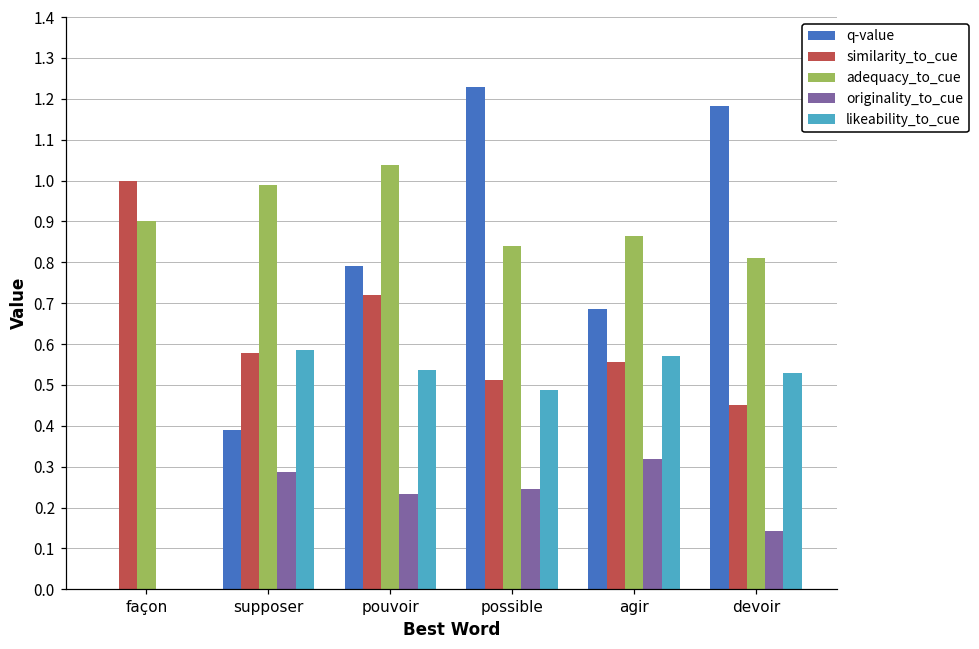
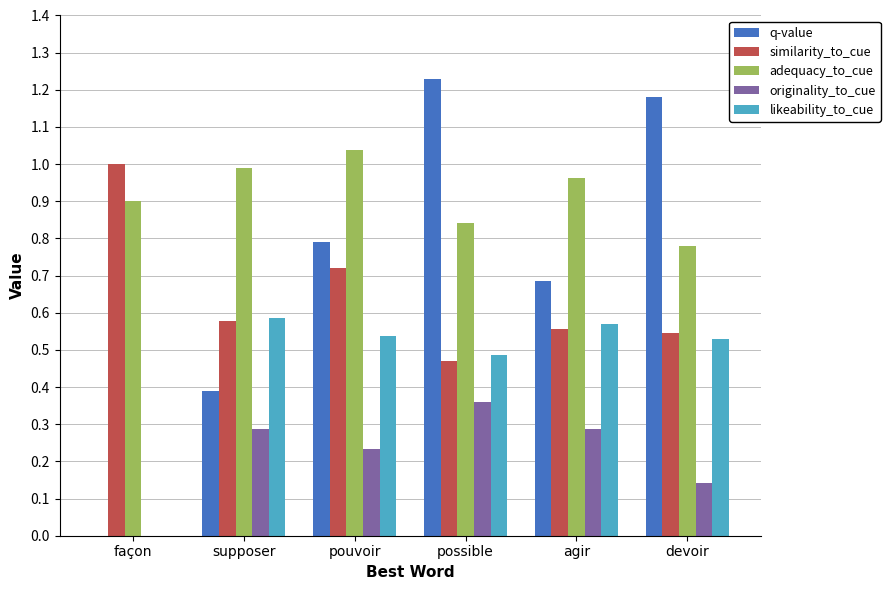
  {
    "similarity_to_cue": {
      "façon": 1.00,
      "supposer": 0.58,
      "pouvoir": 0.72,
-     "possible": 0.51,
+     "possible": 0.47,
      "agir": 0.56,
-     "devoir": 0.45
+     "devoir": 0.55
    },
    "adequacy_to_cue": {
      "façon": 0.90,
      "supposer": 0.99,
      "pouvoir": 1.04,
      "possible": 0.84,
-     "agir": 0.86,
-     "devoir": 0.81
+     "agir": 0.96,
+     "devoir": 0.78
    },
    "originality_to_cue": {
      "façon": 0.00,
      "supposer": 0.29,
      "pouvoir": 0.23,
-     "possible": 0.24,
-     "agir": 0.32,
+     "possible": 0.36,
+     "agir": 0.29,
      "devoir": 0.14
    }
  }
